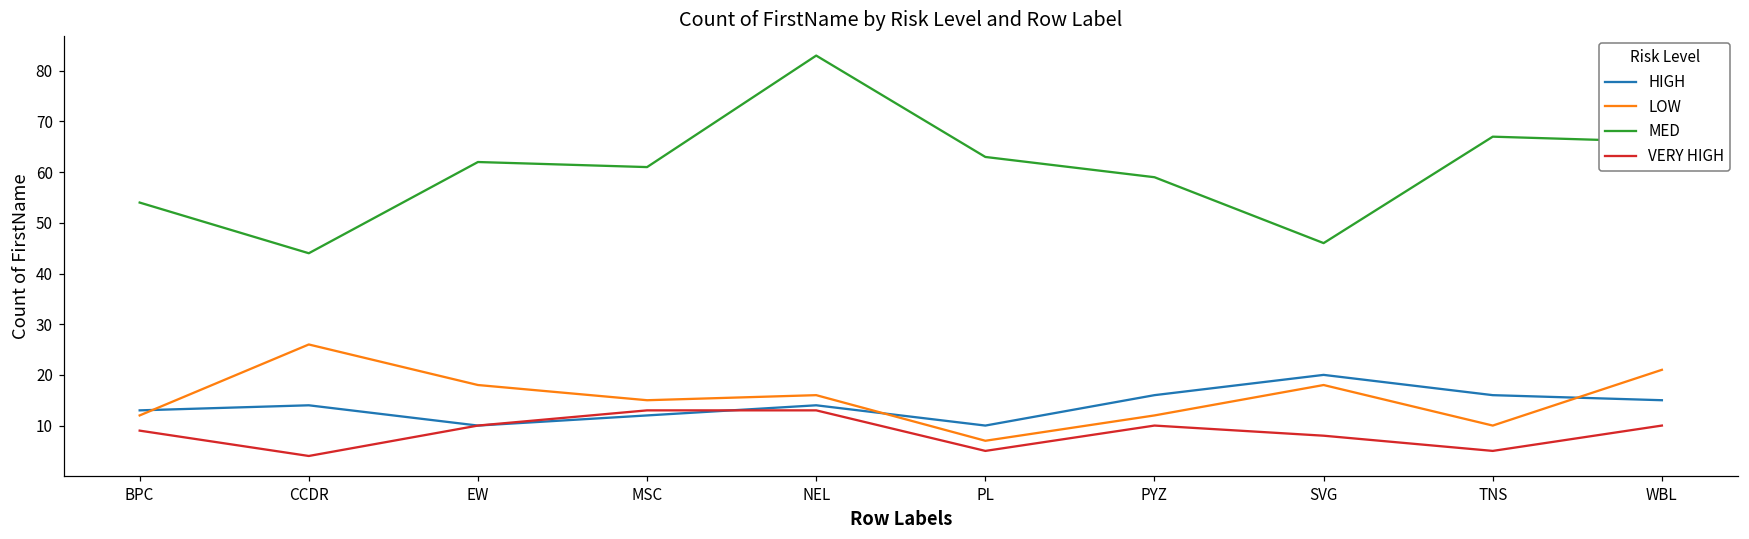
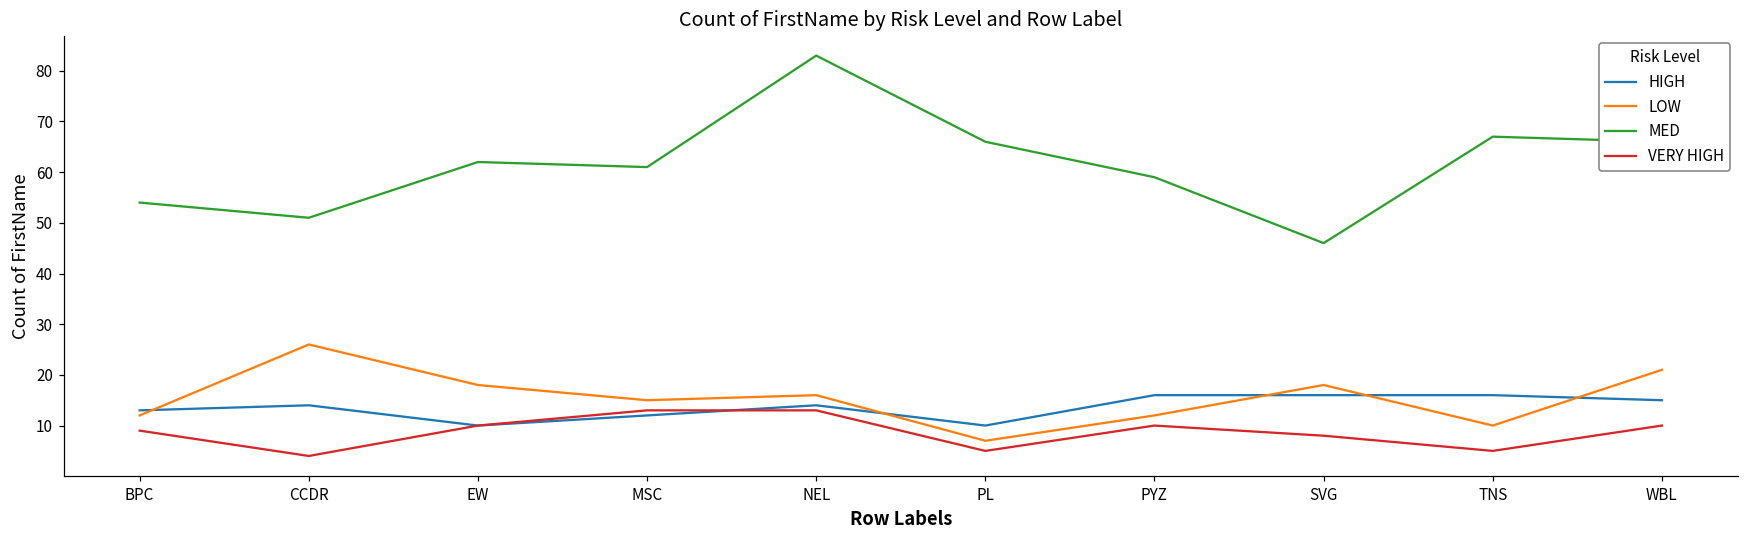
  {
    "HIGH": {
      "BPC": 13,
      "CCDR": 14,
      "MSC": 12,
      "NEL": 14,
      "PL": 10,
      "PYZ": 16,
-     "SVG": 20,
+     "SVG": 16,
      "TNS": 16,
      "WBL": 15
    },
    "LOW": {
      "BPC": 12,
      "CCDR": 26,
      "EW": 18,
      "MSC": 15,
      "NEL": 16,
      "PL": 7,
      "PYZ": 12,
      "SVG": 18,
      "TNS": 10,
      "WBL": 21
    },
    "MED": {
      "BPC": 54,
-     "CCDR": 44,
+     "CCDR": 51,
      "EW": 62,
      "MSC": 61,
      "NEL": 83,
-     "PL": 63,
+     "PL": 66,
      "PYZ": 59,
      "SVG": 46,
      "TNS": 67
    },
    "VERY HIGH": {
      "BPC": 9,
      "CCDR": 4,
      "MSC": 13,
      "NEL": 13,
      "PL": 5,
      "PYZ": 10,
      "SVG": 8,
      "TNS": 5,
      "WBL": 10
    }
  }
